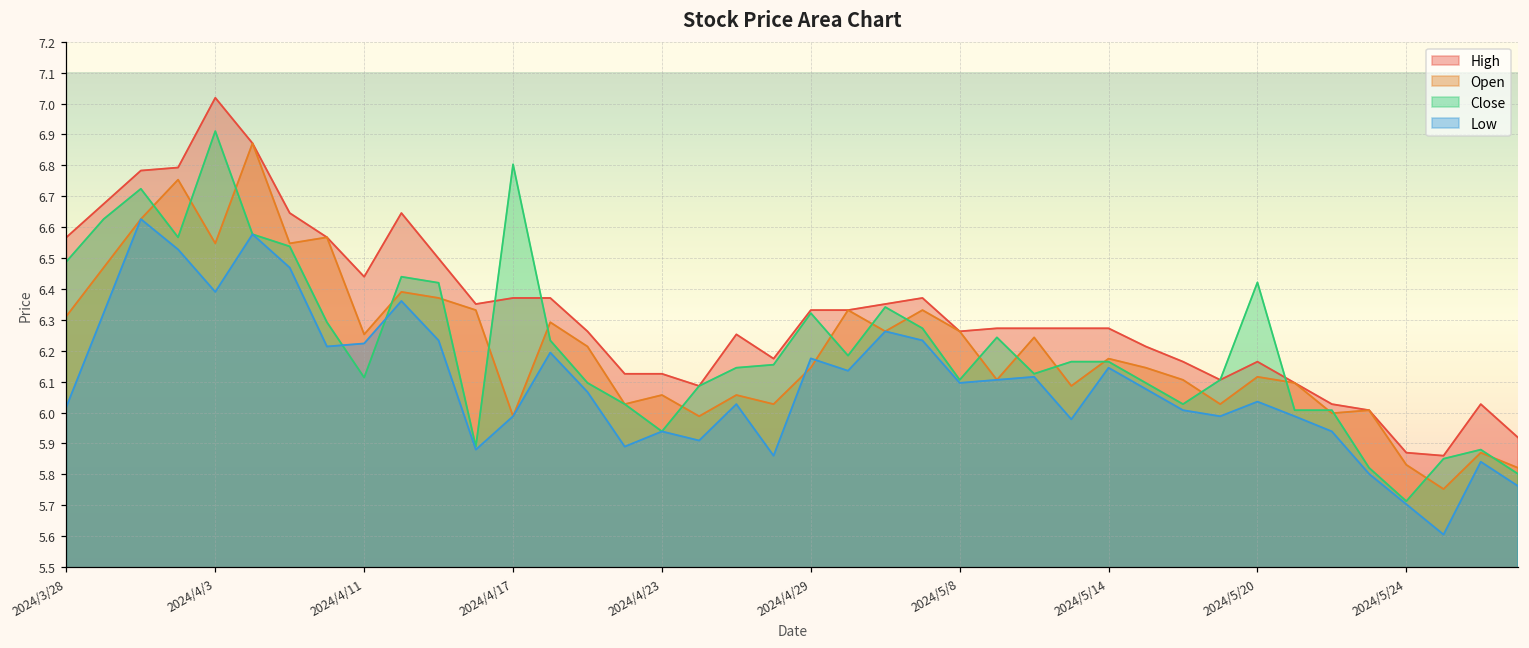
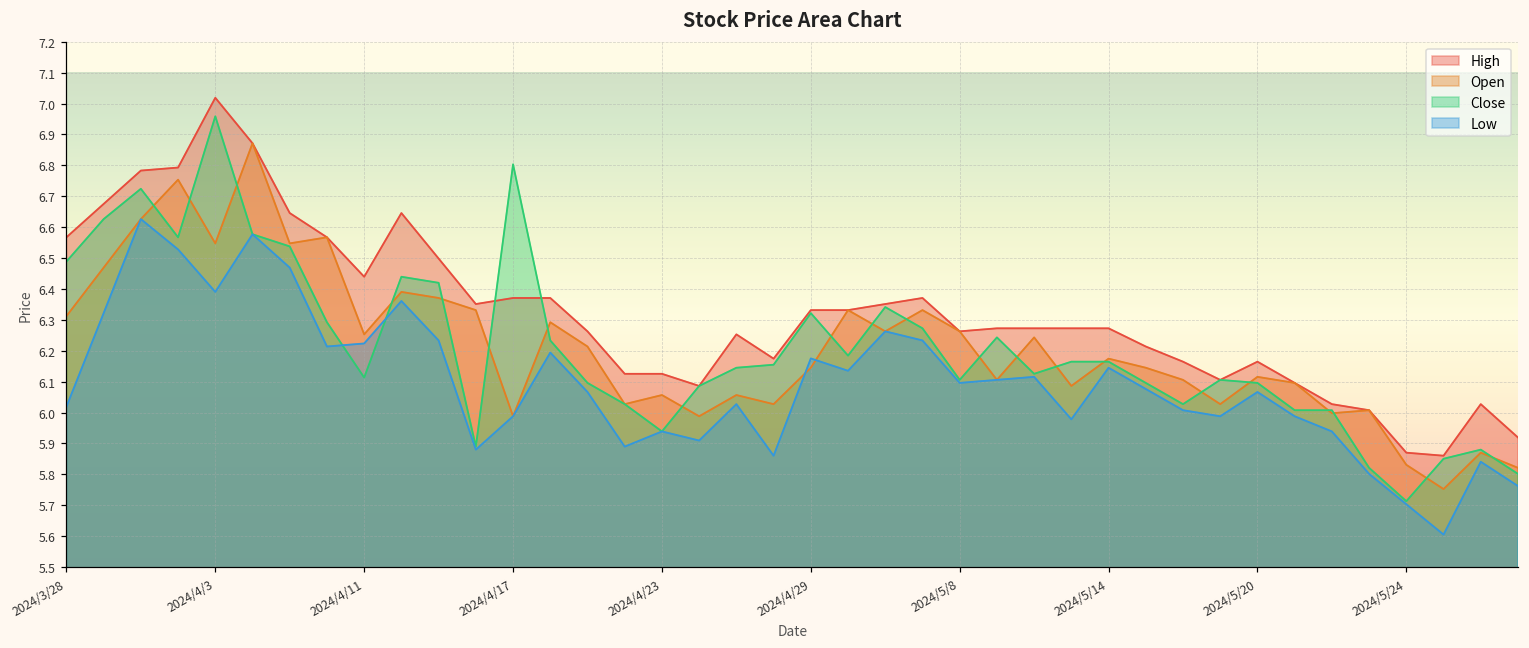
  {
    "Close": {
      "2024/3/28": 6.49,
-     "2024/4/3": 6.91,
+     "2024/4/3": 6.96,
      "2024/4/11": 6.11,
      "2024/4/17": 6.80,
      "2024/4/29": 6.32,
      "2024/5/8": 6.11,
      "2024/5/14": 6.16,
-     "2024/5/20": 6.42,
+     "2024/5/20": 6.10,
      "2024/5/24": 5.71
    },
    "Low": {
      "2024/3/28": 6.02,
      "2024/4/3": 6.39,
      "2024/4/11": 6.22,
      "2024/4/29": 6.18,
      "2024/5/8": 6.10,
      "2024/5/14": 6.15,
-     "2024/5/20": 6.04,
+     "2024/5/20": 6.07,
      "2024/5/24": 5.70
    }
  }
